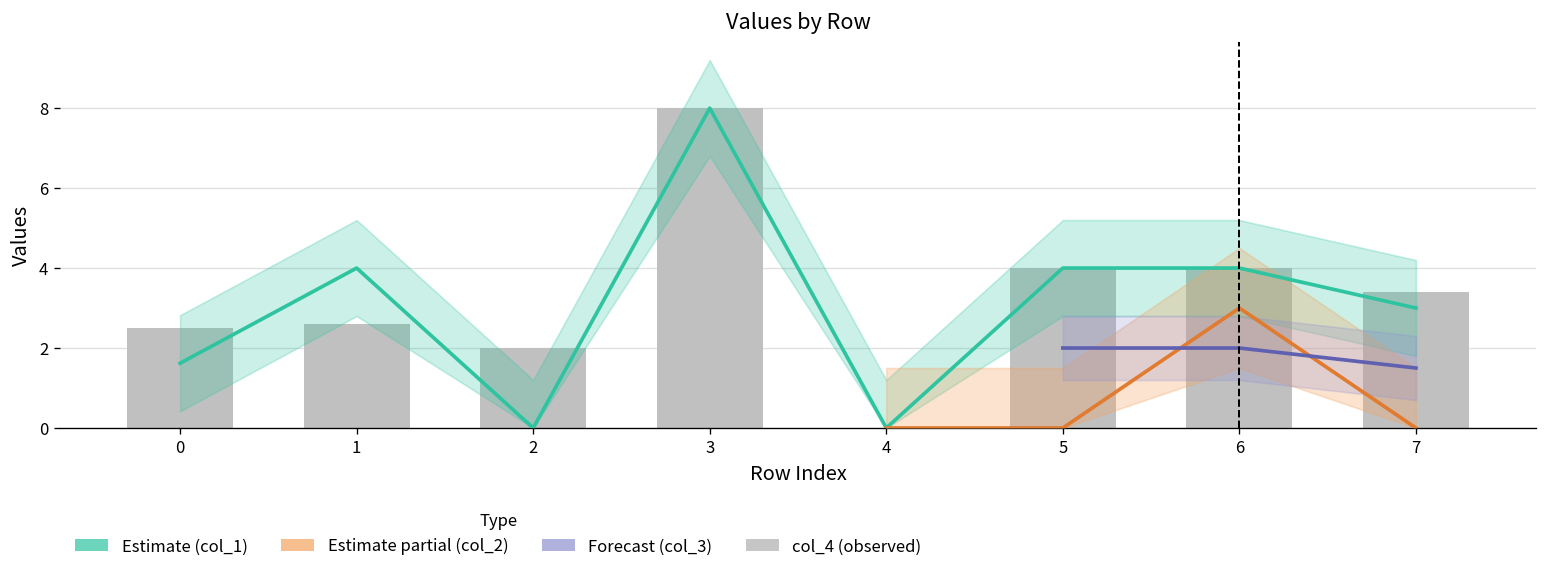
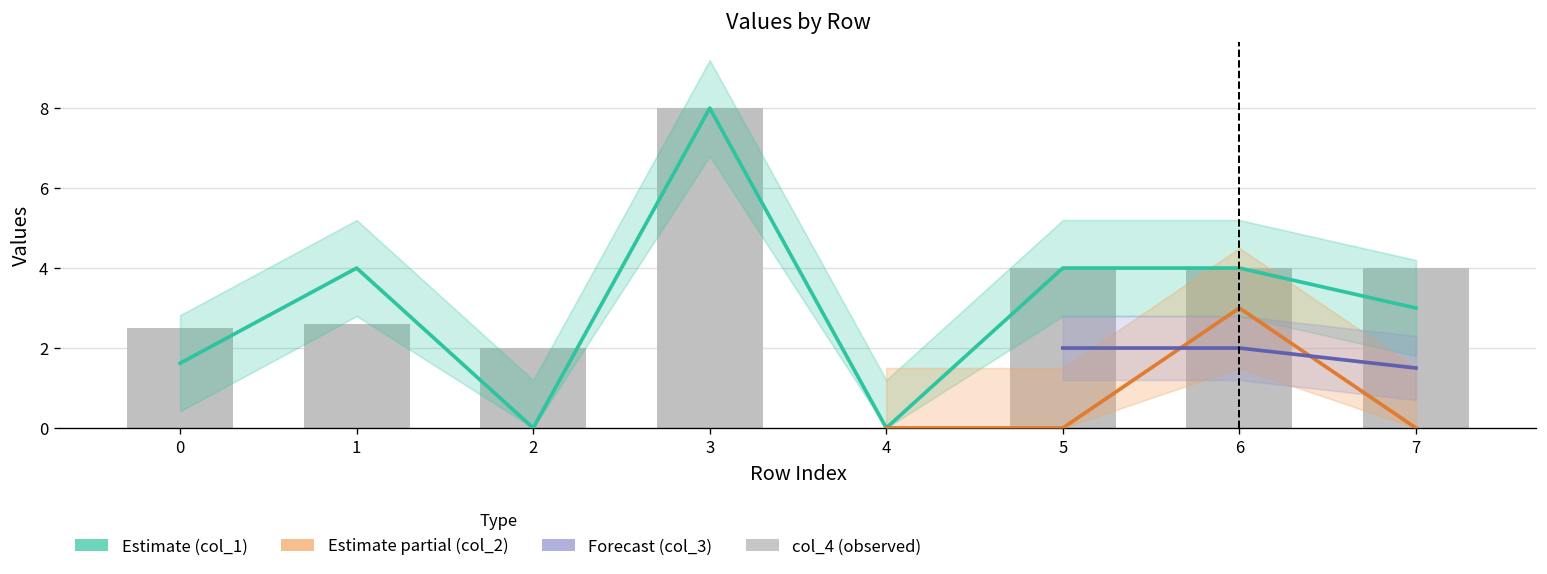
  {
    "col_4 (observed)": {
      "0": 2.5,
      "1": 2.6,
      "2": 2.0,
      "3": 8.0,
      "4": 0.0,
      "5": 4.0,
      "6": 4.0,
-     "7": 3.4
+     "7": 4.0
    }
  }
